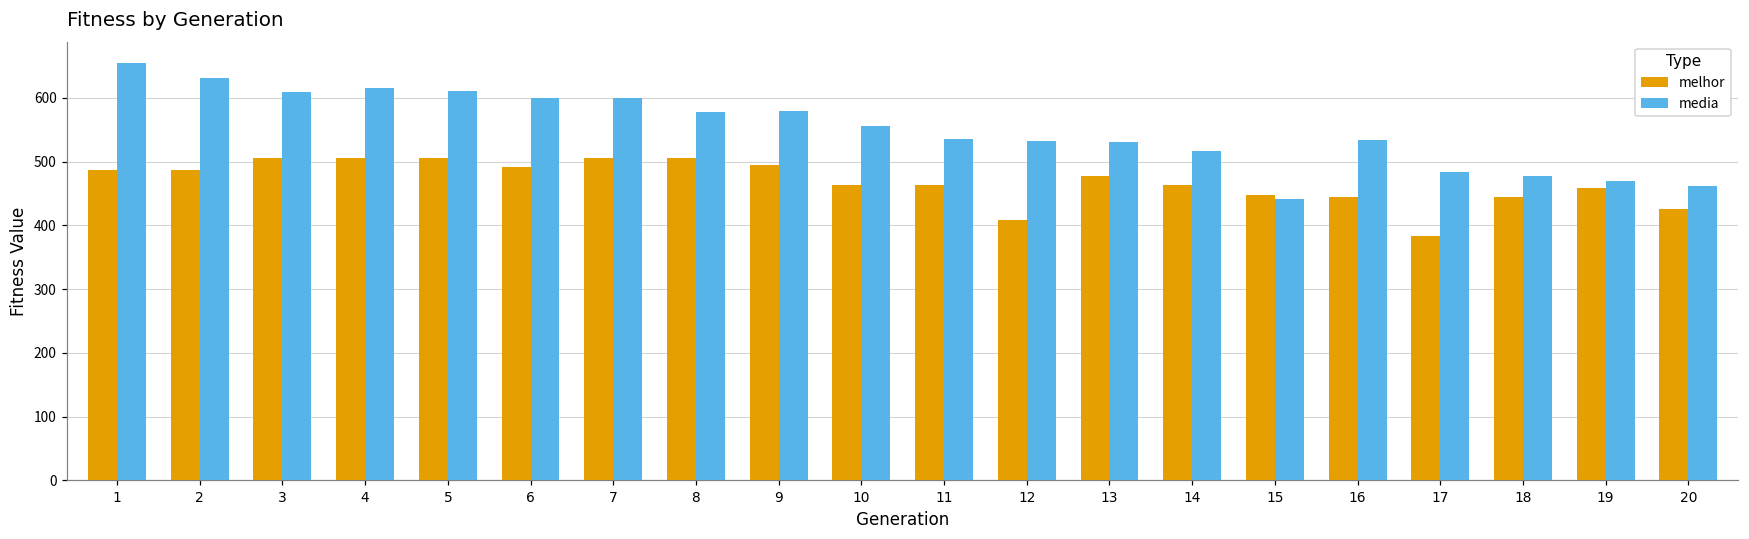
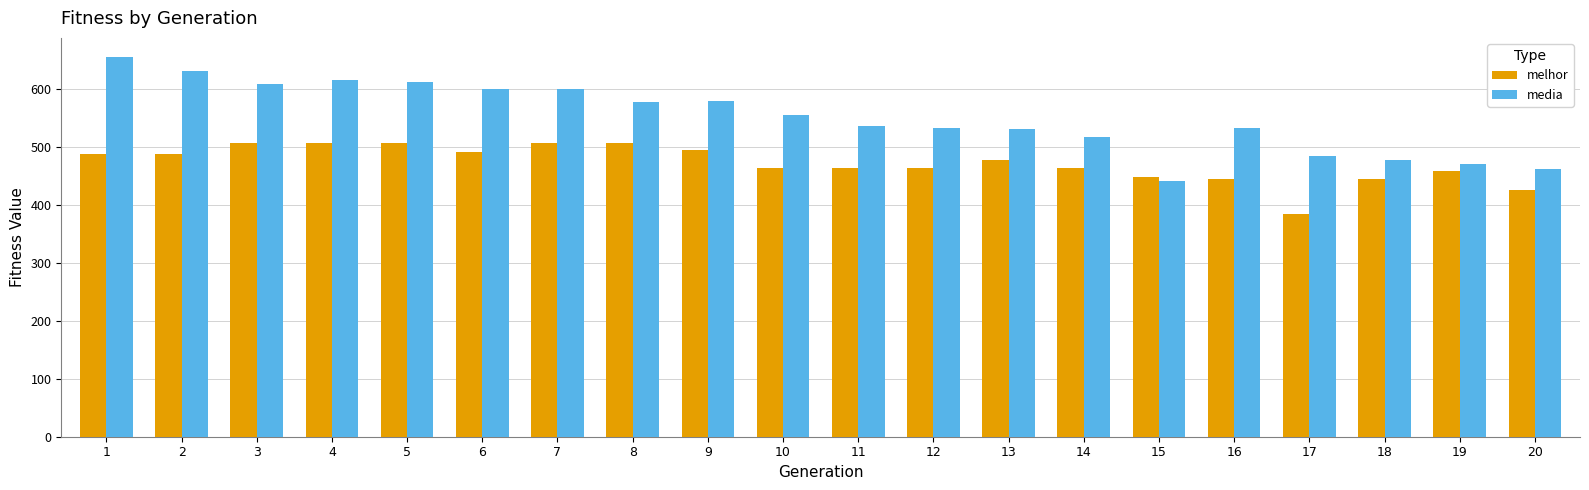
  {
    "melhor": {
      "1": 490,
      "2": 490,
      "3": 510,
      "4": 510,
      "5": 510,
      "6": 490,
      "7": 510,
      "8": 510,
      "9": 500,
      "10": 460,
      "11": 460,
-     "12": 410,
+     "12": 460,
      "13": 480,
      "14": 460,
      "15": 450,
      "16": 440,
      "17": 380,
      "18": 440,
      "19": 460,
      "20": 430
    },
    "media": {
      "1": 660,
      "2": 630,
      "3": 610,
      "4": 620,
      "5": 610,
      "6": 600,
      "7": 600,
      "8": 580,
      "9": 580,
      "10": 560,
      "11": 540,
      "12": 530,
      "13": 530,
      "14": 520,
      "15": 440,
      "16": 530,
      "17": 480,
      "18": 480,
      "19": 470,
      "20": 460
    }
  }
